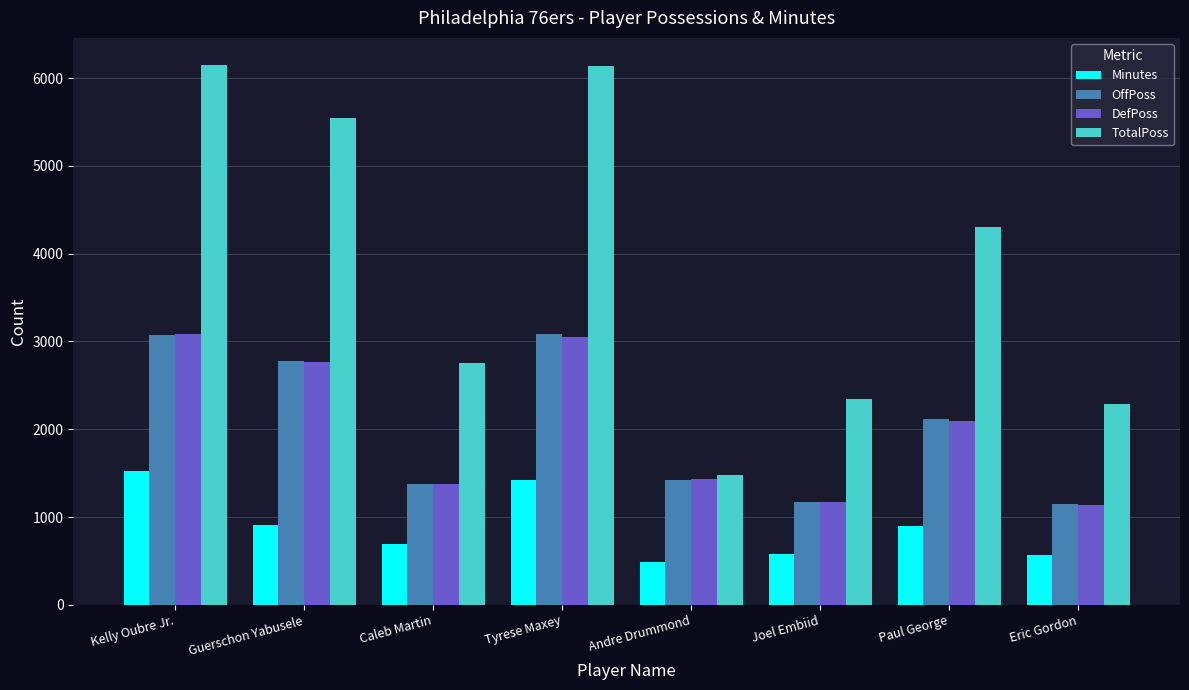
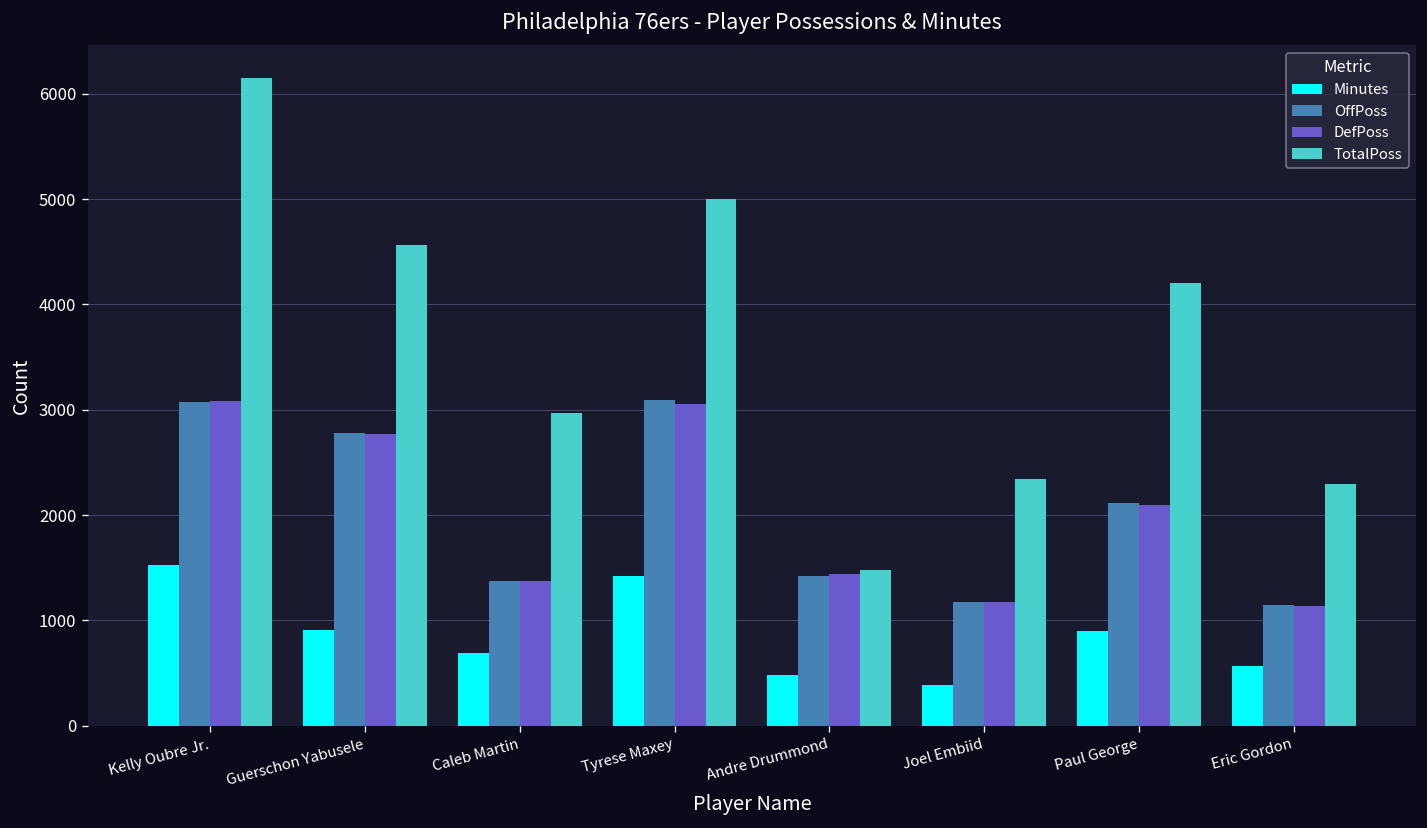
  {
    "Minutes": {
      "Kelly Oubre Jr.": 1500,
      "Guerschon Yabusele": 900,
      "Caleb Martin": 700,
      "Tyrese Maxey": 1400,
      "Andre Drummond": 500,
-     "Joel Embiid": 600,
+     "Joel Embiid": 400,
      "Paul George": 900,
      "Eric Gordon": 600
    },
    "TotalPoss": {
      "Kelly Oubre Jr.": 6200,
-     "Guerschon Yabusele": 5500,
-     "Caleb Martin": 2700,
-     "Tyrese Maxey": 6100,
+     "Guerschon Yabusele": 4600,
+     "Caleb Martin": 3000,
+     "Tyrese Maxey": 5000,
      "Andre Drummond": 1500,
      "Joel Embiid": 2300,
-     "Paul George": 4300,
+     "Paul George": 4200,
      "Eric Gordon": 2300
    }
  }
